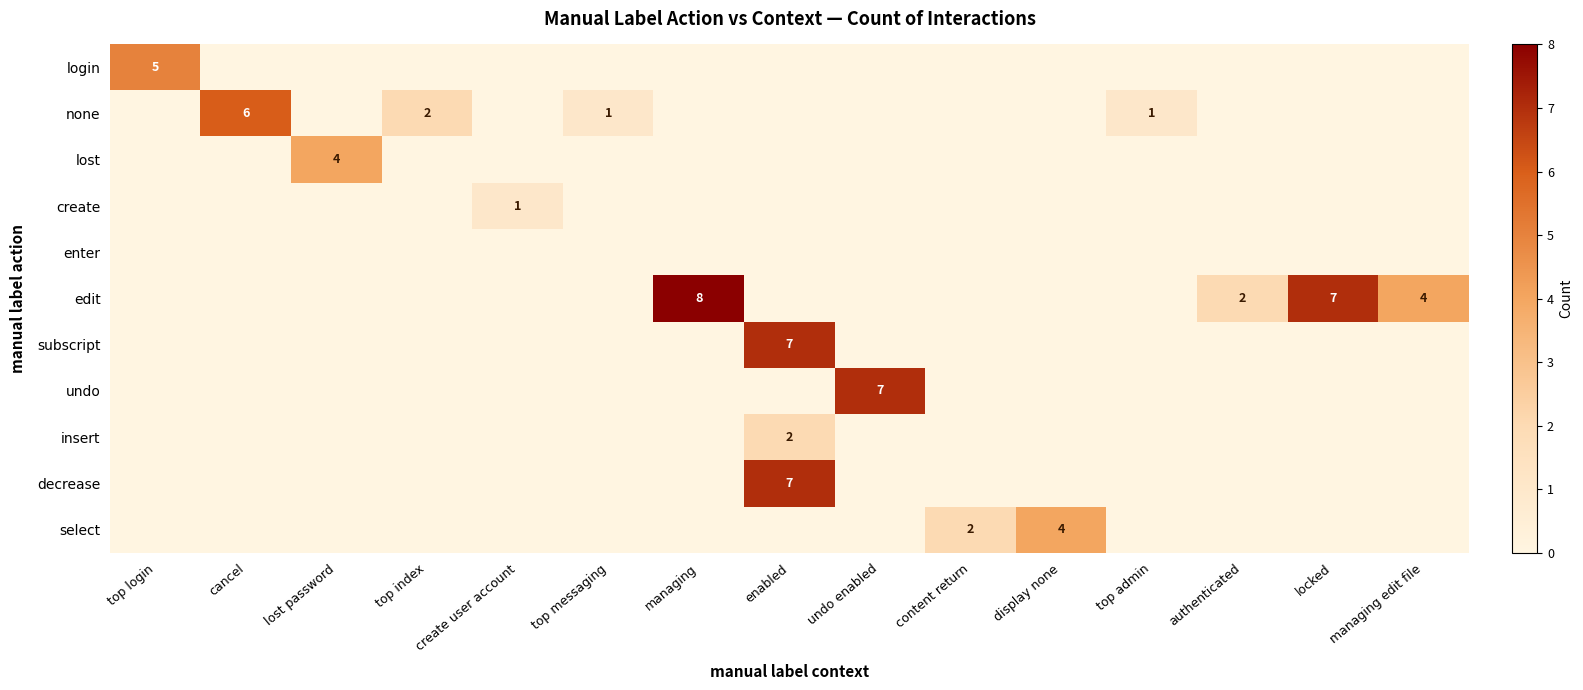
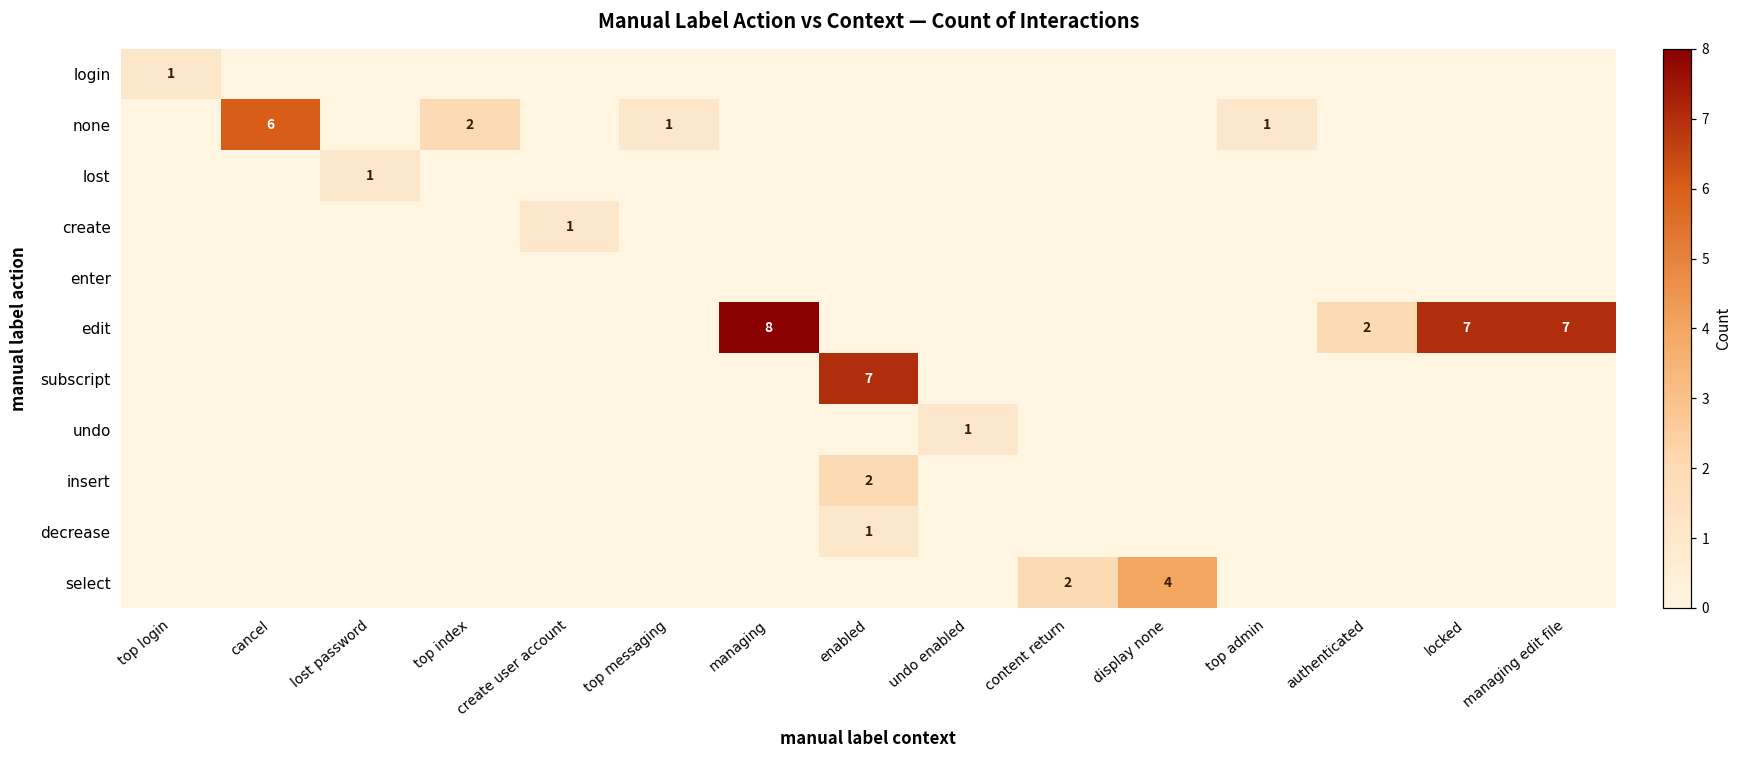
  {
    "login": {
-     "top login": 5
+     "top login": 1
    },
    "none": {
      "cancel": 6,
      "top index": 2,
      "top messaging": 1,
      "top admin": 1
    },
    "lost": {
-     "lost password": 4
+     "lost password": 1
    },
    "create": {
      "create user account": 1
    },
    "edit": {
      "managing": 8,
      "authenticated": 2,
      "locked": 7,
-     "managing edit file": 4
+     "managing edit file": 7
    },
    "subscript": {
      "enabled": 7
    },
    "undo": {
-     "undo enabled": 7
+     "undo enabled": 1
    },
    "insert": {
      "enabled": 2
    },
    "decrease": {
-     "enabled": 7
+     "enabled": 1
    },
    "select": {
      "content return": 2,
      "display none": 4
    }
  }
